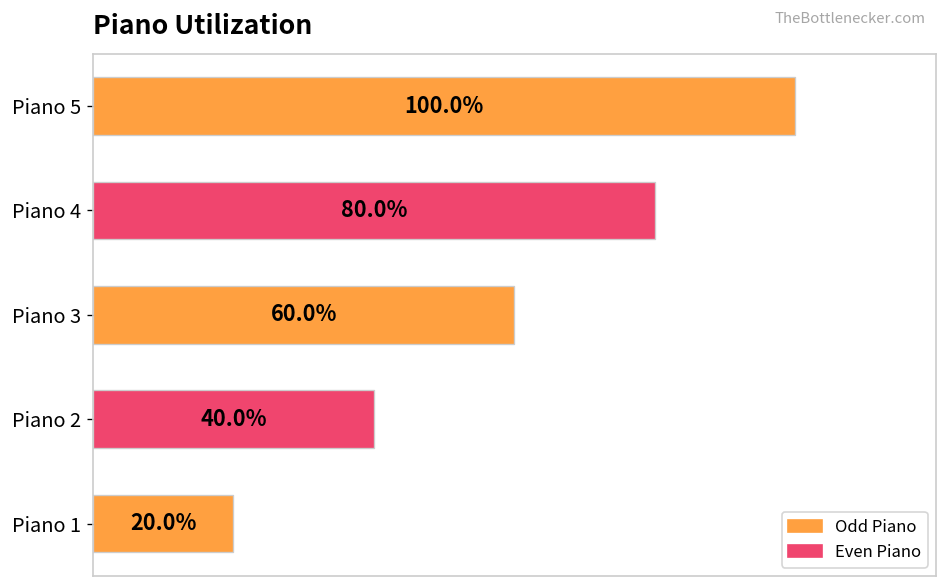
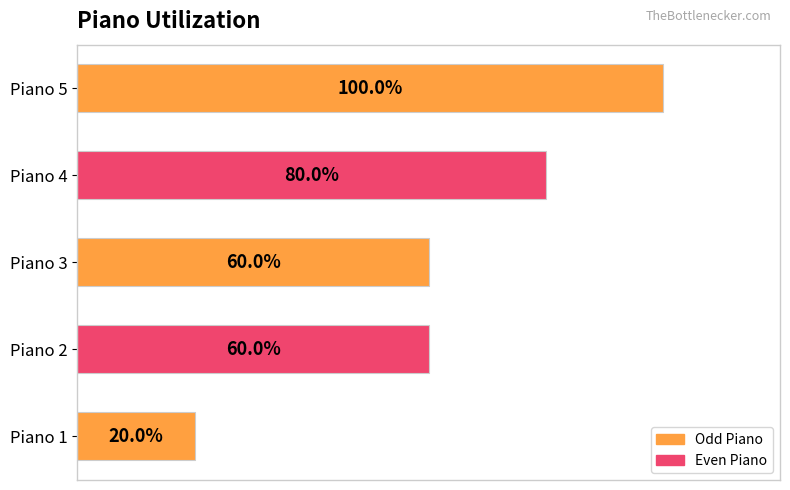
  {
    "Piano 5": "100.0%",
    "Piano 4": "80.0%",
    "Piano 3": "60.0%",
-   "Piano 2": "40.0%",
+   "Piano 2": "60.0%",
    "Piano 1": "20.0%"
  }
